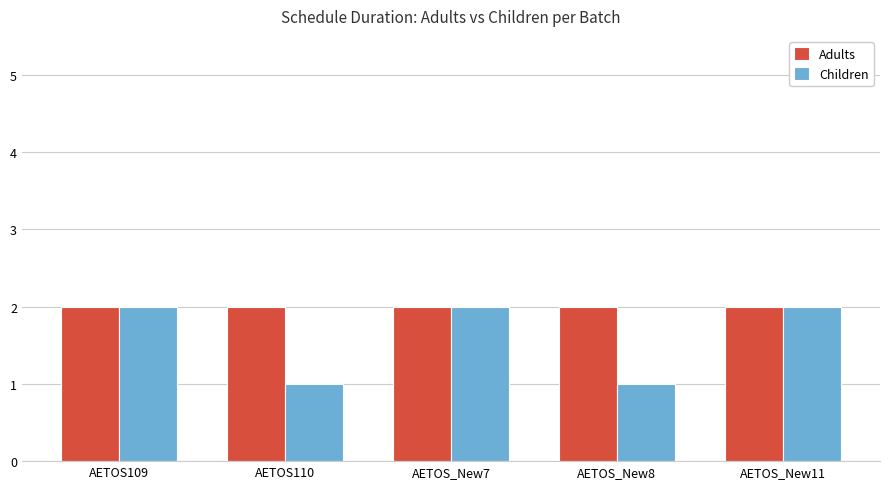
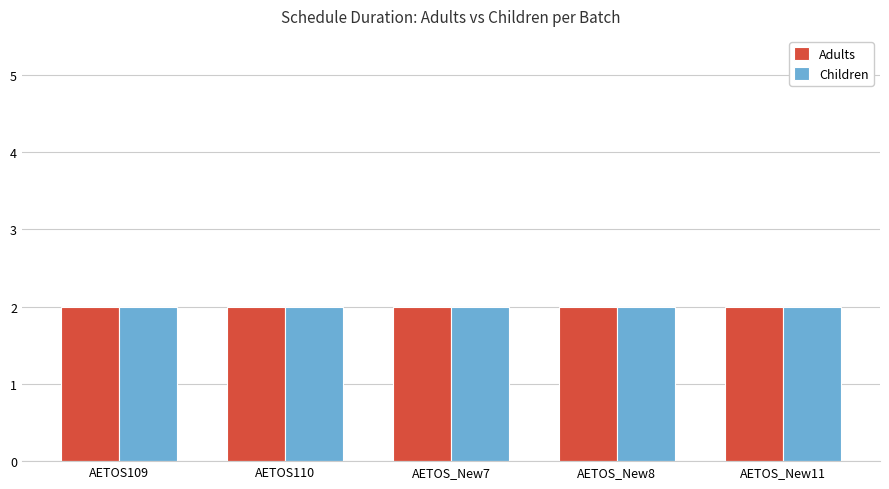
  {
    "Adults": {
      "AETOS109": 2,
      "AETOS110": 2,
      "AETOS_New7": 2,
      "AETOS_New8": 2,
      "AETOS_New11": 2
    },
    "Children": {
      "AETOS109": 2,
-     "AETOS110": 1,
+     "AETOS110": 2,
      "AETOS_New7": 2,
-     "AETOS_New8": 1,
+     "AETOS_New8": 2,
      "AETOS_New11": 2
    }
  }
